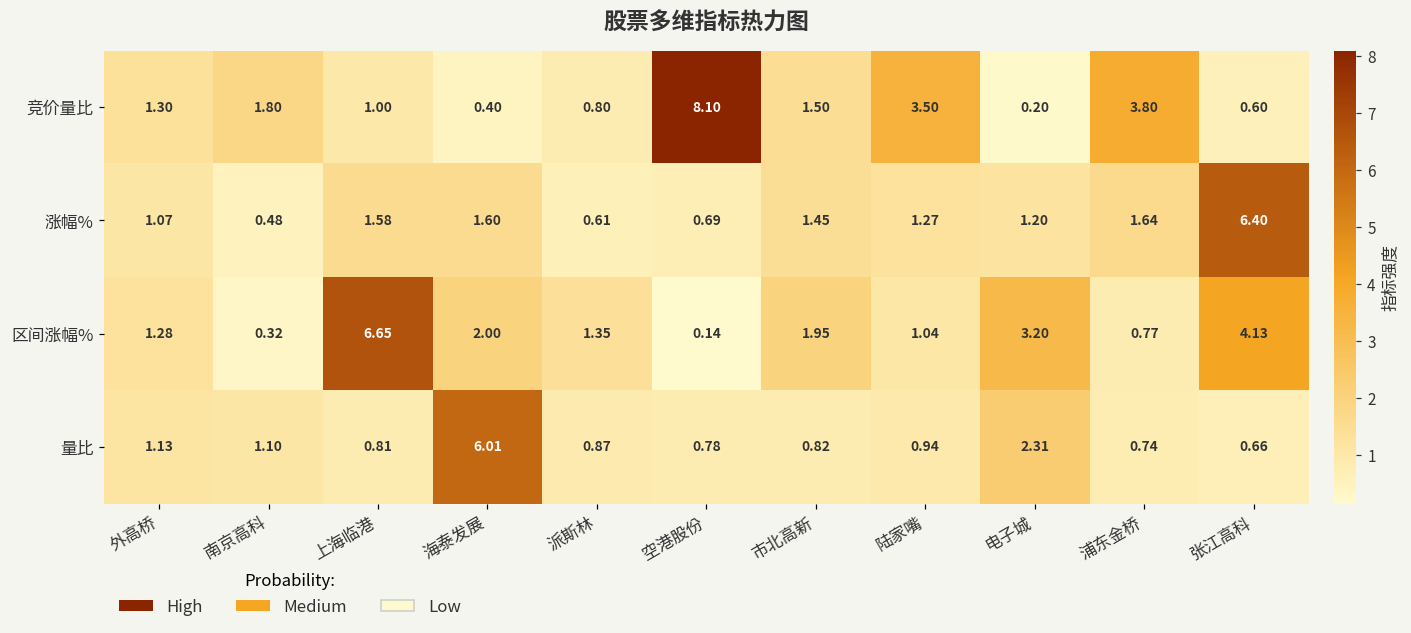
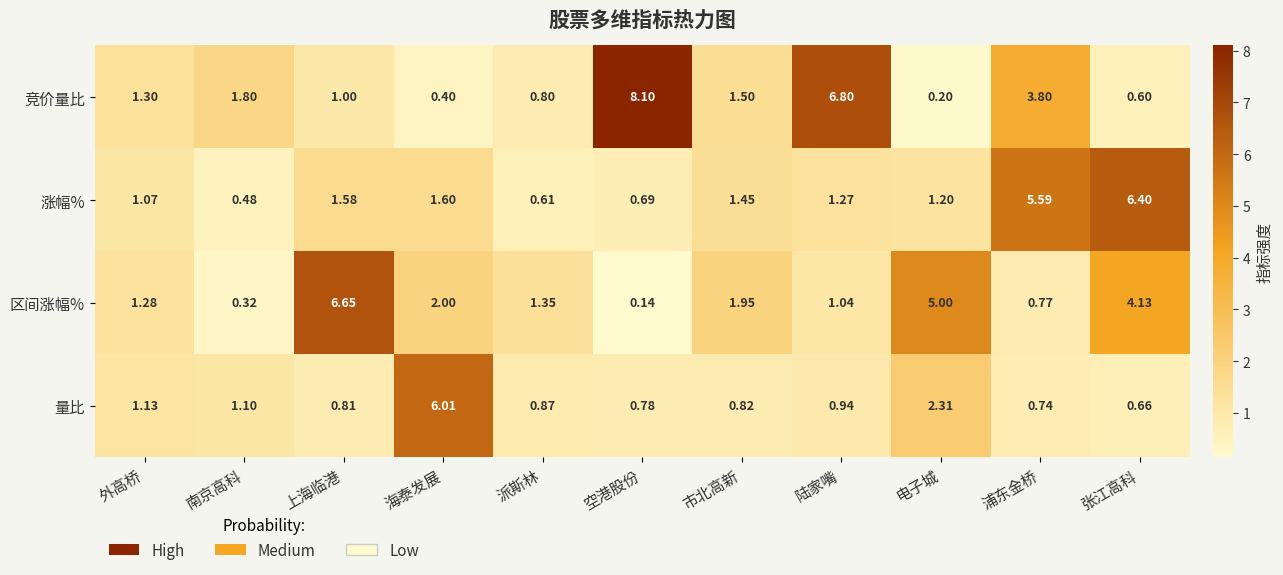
  {
    "竞价量比": {
      "外高桥": 1.30,
      "南京高科": 1.80,
      "上海临港": 1.00,
      "海泰发展": 0.40,
      "派斯林": 0.80,
      "空港股份": 8.10,
      "市北高新": 1.50,
-     "陆家嘴": 3.50,
+     "陆家嘴": 6.80,
      "电子城": 0.20,
      "浦东金桥": 3.80,
      "张江高科": 0.60
    },
    "涨幅%": {
      "外高桥": 1.07,
      "南京高科": 0.48,
      "上海临港": 1.58,
      "海泰发展": 1.60,
      "派斯林": 0.61,
      "空港股份": 0.69,
      "市北高新": 1.45,
      "陆家嘴": 1.27,
      "电子城": 1.20,
-     "浦东金桥": 1.64,
+     "浦东金桥": 5.59,
      "张江高科": 6.40
    },
    "区间涨幅%": {
      "外高桥": 1.28,
      "南京高科": 0.32,
      "上海临港": 6.65,
      "海泰发展": 2.00,
      "派斯林": 1.35,
      "空港股份": 0.14,
      "市北高新": 1.95,
      "陆家嘴": 1.04,
-     "电子城": 3.20,
+     "电子城": 5.00,
      "浦东金桥": 0.77,
      "张江高科": 4.13
    },
    "量比": {
      "外高桥": 1.13,
      "南京高科": 1.10,
      "上海临港": 0.81,
      "海泰发展": 6.01,
      "派斯林": 0.87,
      "空港股份": 0.78,
      "市北高新": 0.82,
      "陆家嘴": 0.94,
      "电子城": 2.31,
      "浦东金桥": 0.74,
      "张江高科": 0.66
    }
  }
